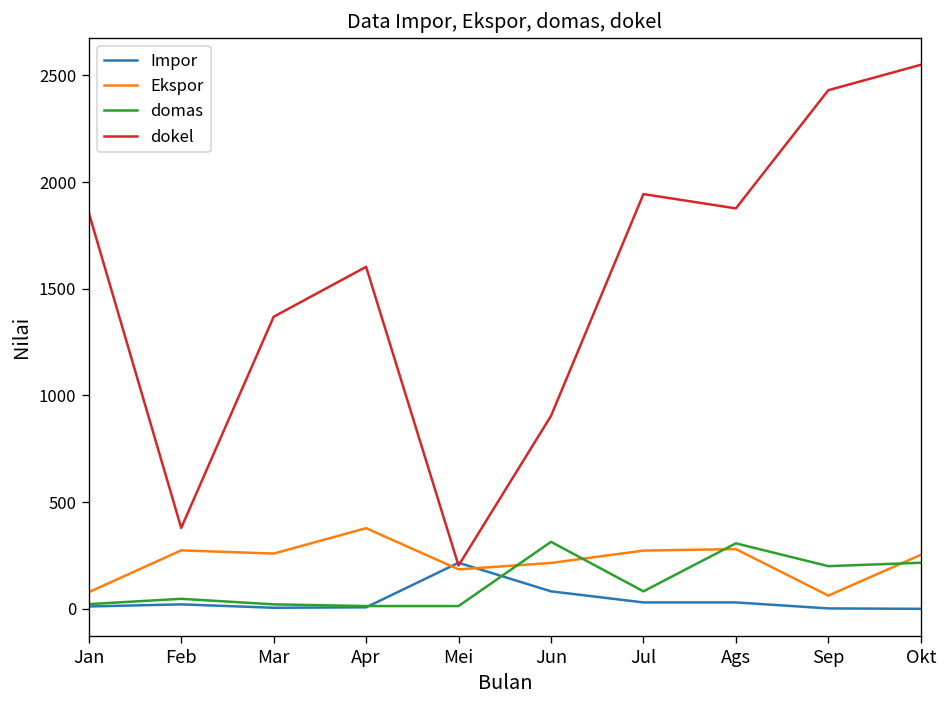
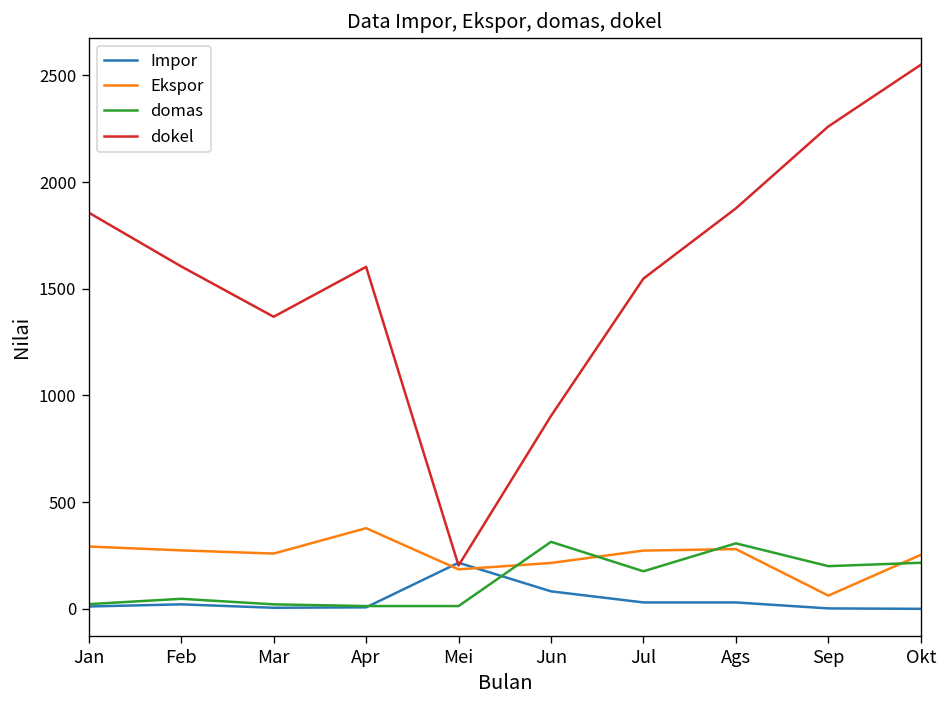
  {
    "Impor": {
      "Feb": 20,
      "Mar": 10,
      "Jun": 80,
      "Jul": 30,
      "Ags": 30,
      "Sep": 0,
      "Okt": 0
    },
    "Ekspor": {
-     "Jan": 80,
+     "Jan": 290,
      "Feb": 270,
      "Mar": 260,
      "Apr": 380,
      "Mei": 190,
      "Jun": 220,
      "Jul": 270,
      "Ags": 280,
      "Sep": 60,
      "Okt": 250
    },
    "domas": {
      "Feb": 50,
      "Mar": 20,
      "Mei": 10,
      "Jun": 310,
-     "Jul": 80,
+     "Jul": 180,
      "Ags": 310,
      "Sep": 200,
      "Okt": 220
    },
    "dokel": {
      "Jan": 1860,
-     "Feb": 380,
+     "Feb": 1610,
      "Mar": 1370,
      "Apr": 1600,
      "Jun": 900,
-     "Jul": 1940,
+     "Jul": 1550,
      "Ags": 1880,
-     "Sep": 2430,
+     "Sep": 2260,
      "Okt": 2550
    }
  }
